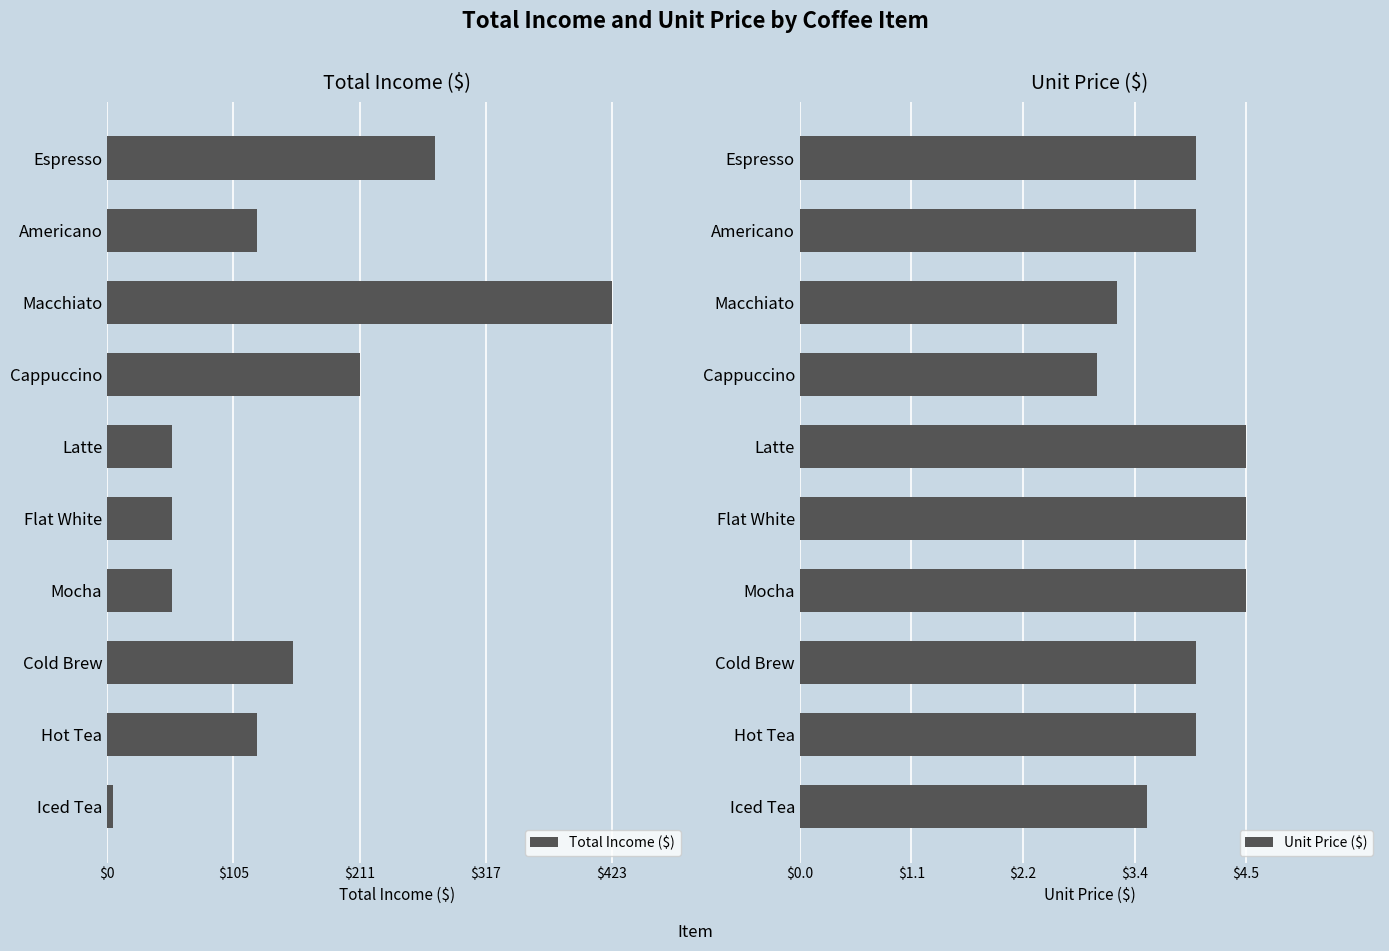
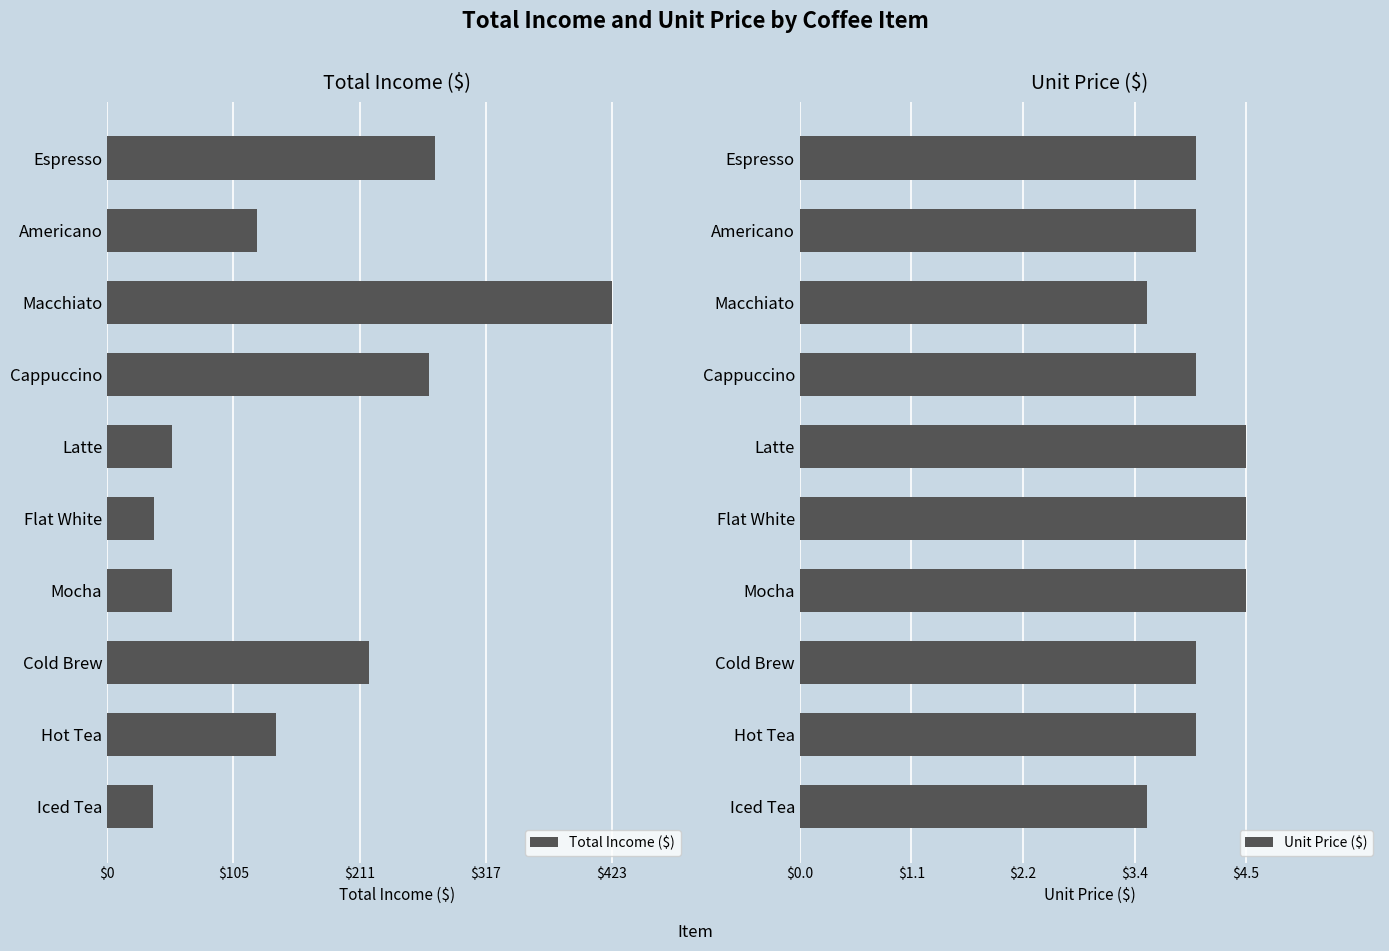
  {
    "Total Income ($)": {
      "Espresso": "$275",
      "Americano": "$126",
      "Macchiato": "$424",
-     "Cappuccino": "$212",
+     "Cappuccino": "$270",
      "Latte": "$54",
-     "Flat White": "$54",
+     "Flat White": "$39",
      "Mocha": "$54",
-     "Cold Brew": "$156",
-     "Hot Tea": "$126",
-     "Iced Tea": "$5"
+     "Cold Brew": "$220",
+     "Hot Tea": "$142",
+     "Iced Tea": "$39"
    },
    "Unit Price ($)": {
      "Espresso": "$4.0",
      "Americano": "$4.0",
-     "Macchiato": "$3.2",
-     "Cappuccino": "$3",
+     "Macchiato": "$3.5",
+     "Cappuccino": "$4",
      "Latte": "$4.5",
      "Flat White": "$4.5",
      "Mocha": "$4.5",
      "Cold Brew": "$4.0",
      "Hot Tea": "$4.0",
      "Iced Tea": "$3.5"
    }
  }
